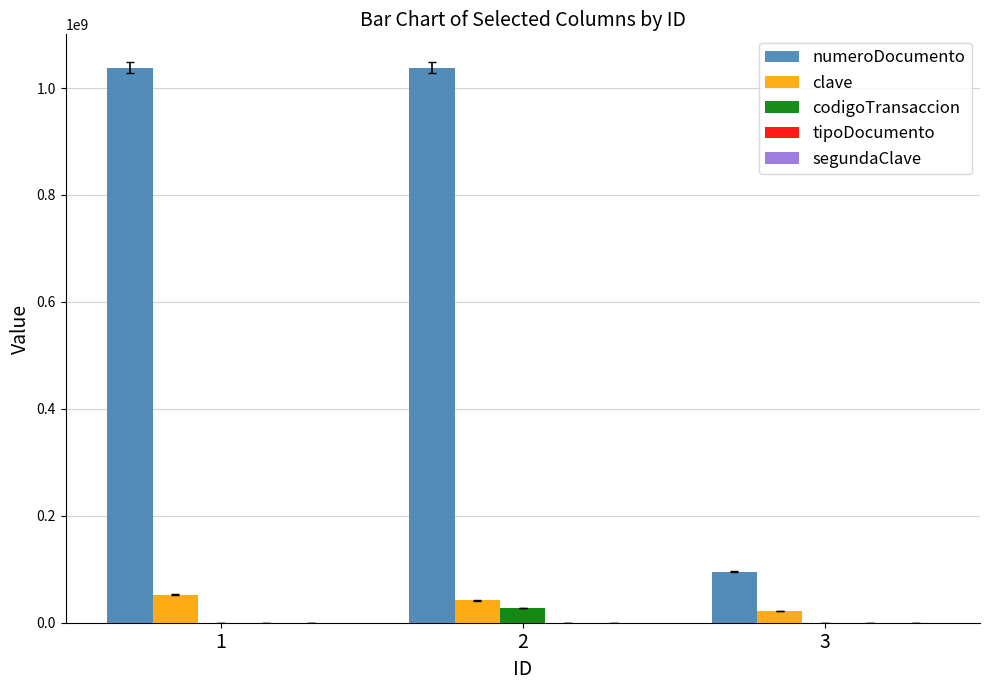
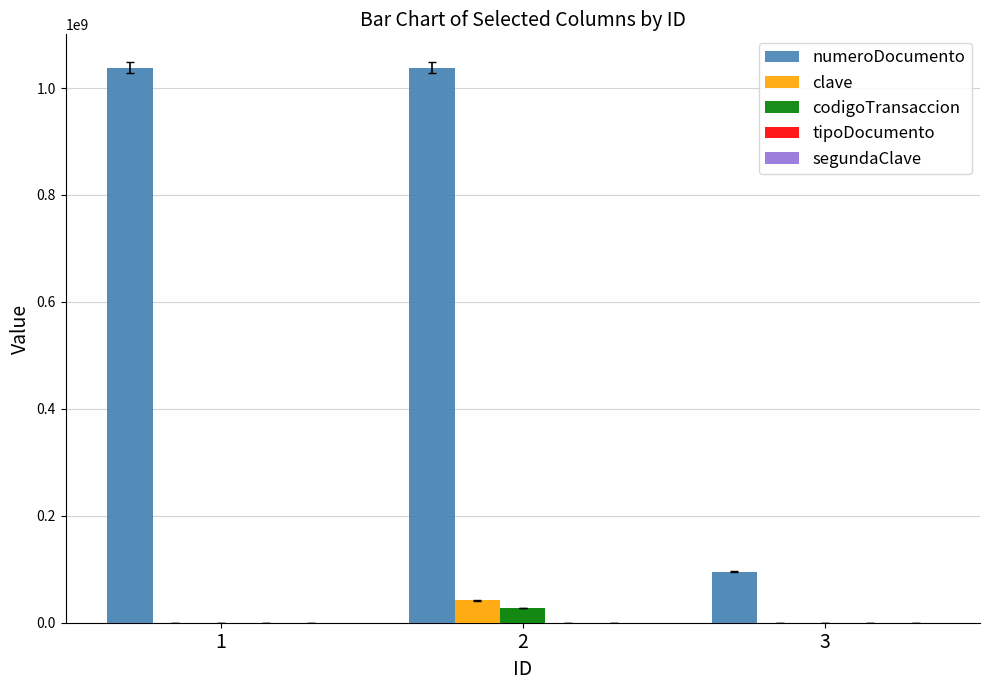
  {
    "clave": {
-     "1": 50000000,
+     "1": 0,
      "2": 40000000,
-     "3": 20000000
+     "3": 0
    },
    "codigoTransaccion": {
      "1": 0,
      "2": 30000000,
      "3": 0
    }
  }
